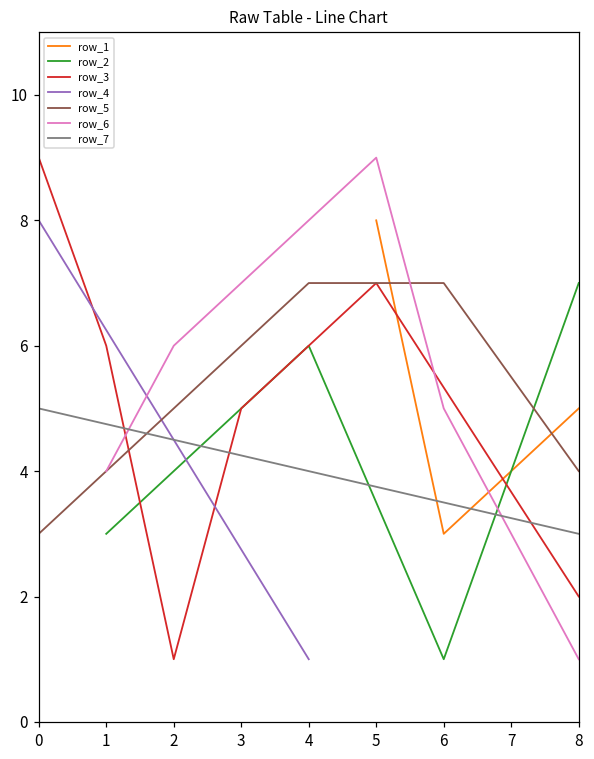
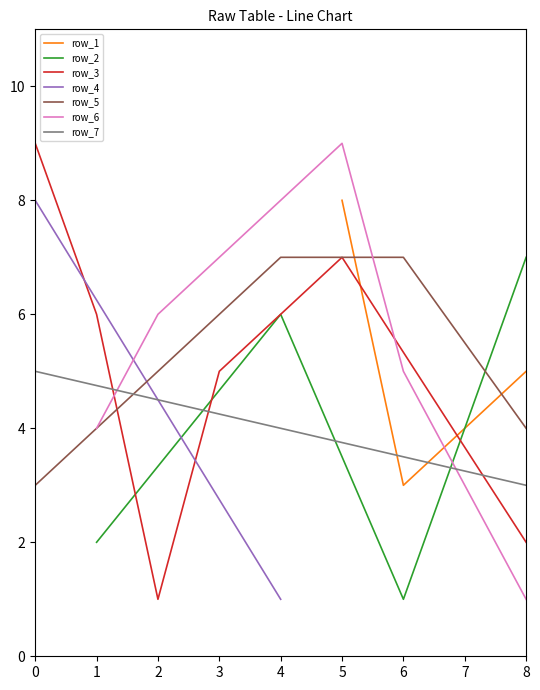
  {
    "row_1": {
      "5": 8,
      "6": 3,
      "8": 5
    },
    "row_2": {
-     "1": 3,
+     "1": 2,
      "4": 6,
      "6": 1,
      "8": 7
    },
    "row_3": {
      "0": 9,
      "1": 6,
      "2": 1,
      "3": 5,
      "5": 7,
      "8": 2
    },
    "row_4": {
      "0": 8,
      "4": 1
    },
    "row_5": {
      "0": 3,
      "4": 7,
      "6": 7,
      "8": 4
    },
    "row_6": {
      "1": 4,
      "2": 6,
      "5": 9,
      "6": 5,
      "8": 1
    },
    "row_7": {
      "0": 5,
      "8": 3
    }
  }
